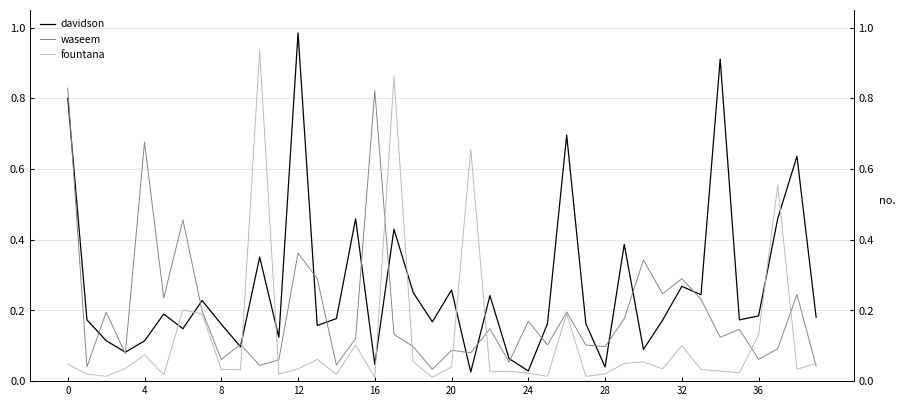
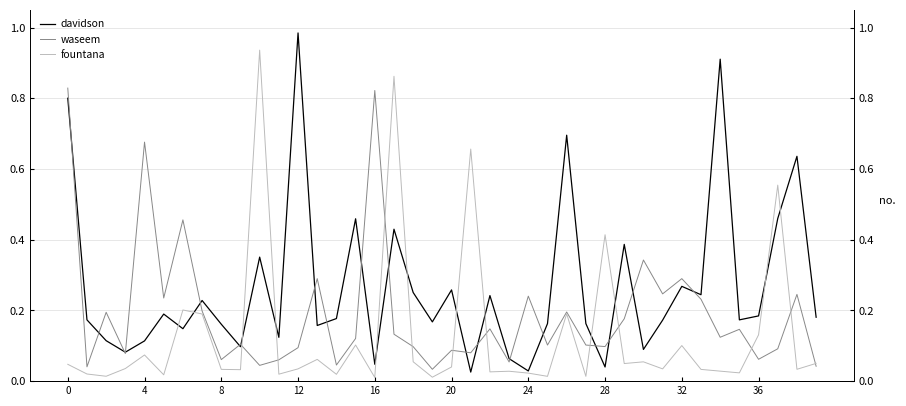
  {
    "davidson": {
      "0": 0.80,
      "4": 0.11,
      "8": 0.16,
      "12": 0.98,
      "16": 0.05,
      "20": 0.26,
      "28": 0.04,
      "32": 0.27,
      "36": 0.18
    },
    "waseem": {
      "0": 0.83,
      "4": 0.68,
      "8": 0.06,
-     "12": 0.36,
+     "12": 0.09,
      "16": 0.82,
      "20": 0.09,
-     "24": 0.17,
+     "24": 0.24,
      "28": 0.10,
      "32": 0.29,
      "36": 0.06
    },
    "fountana": {
      "0": 0.05,
      "4": 0.07,
      "8": 0.03,
      "12": 0.03,
      "16": 0.01,
      "20": 0.04,
-     "28": 0.02,
+     "28": 0.41,
      "32": 0.10,
      "36": 0.13
    }
  }
